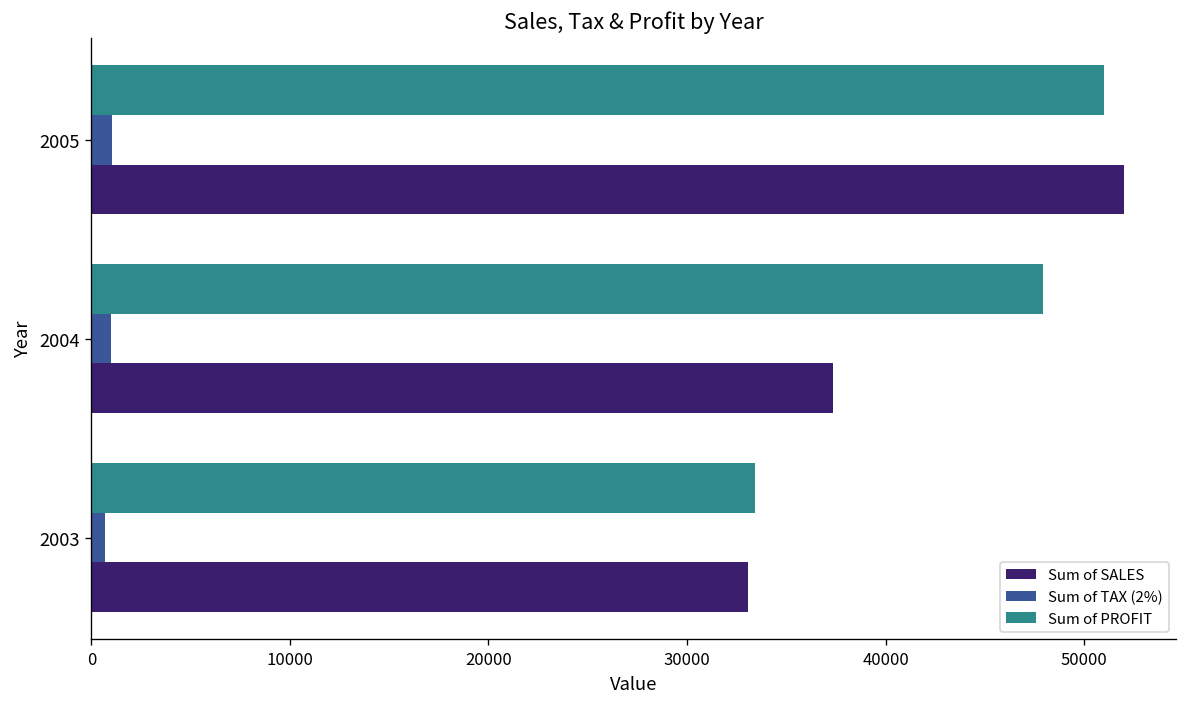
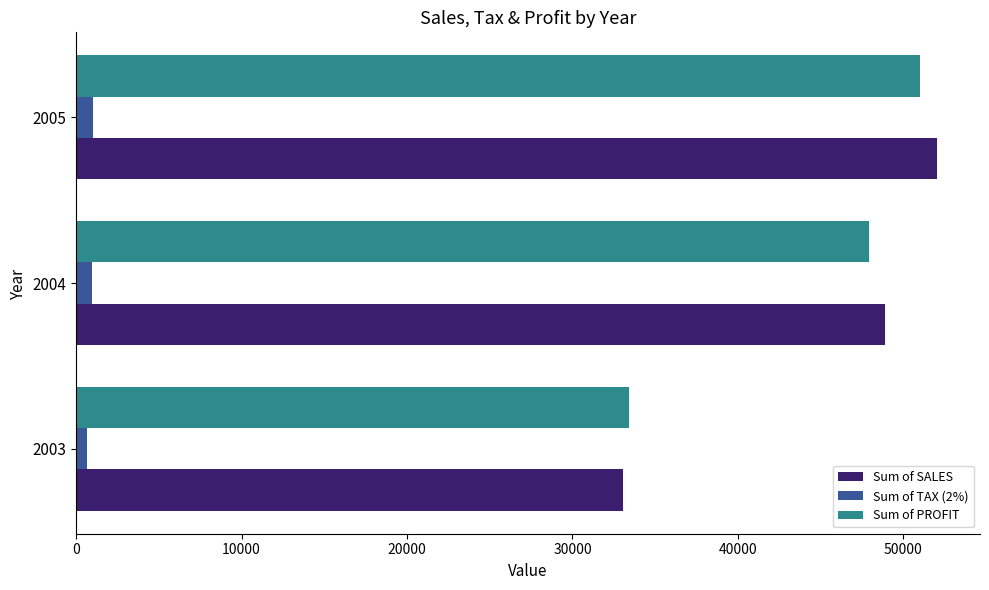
  {
    "Sum of SALES": {
      "2005": 52000,
-     "2004": 37400,
+     "2004": 48900,
      "2003": 33100
    }
  }
